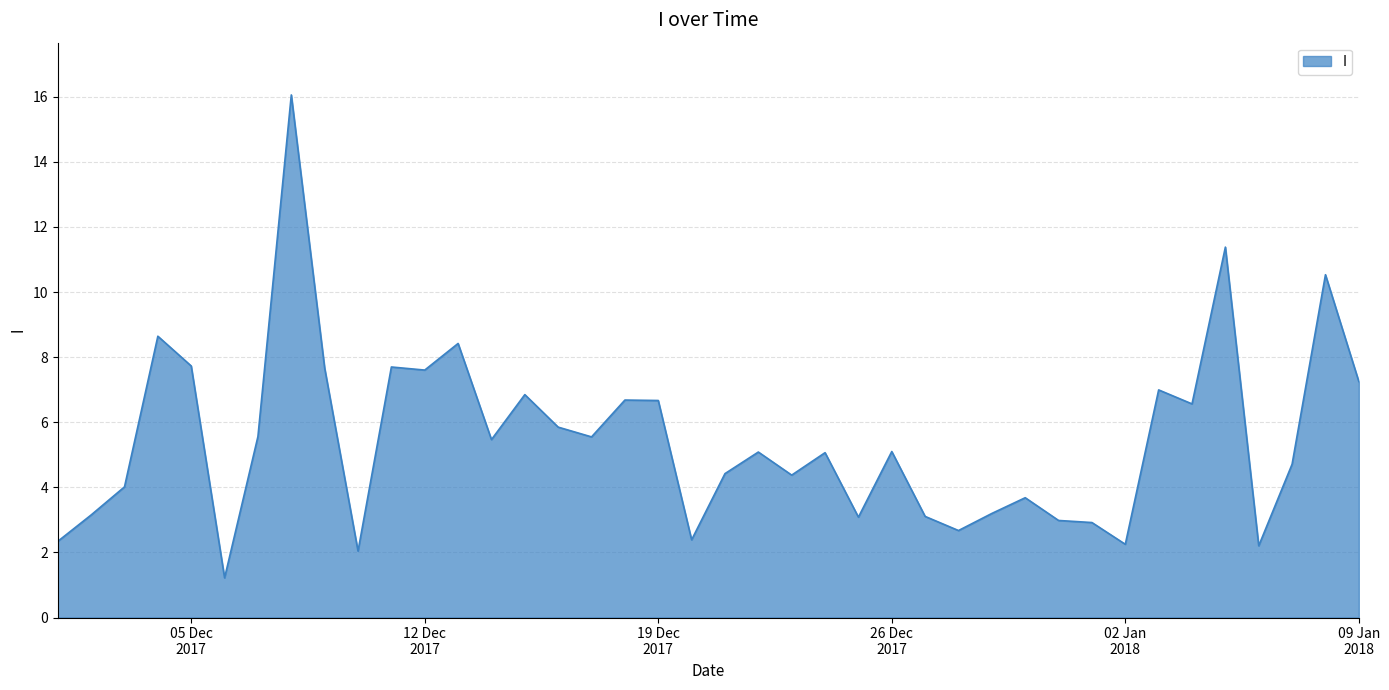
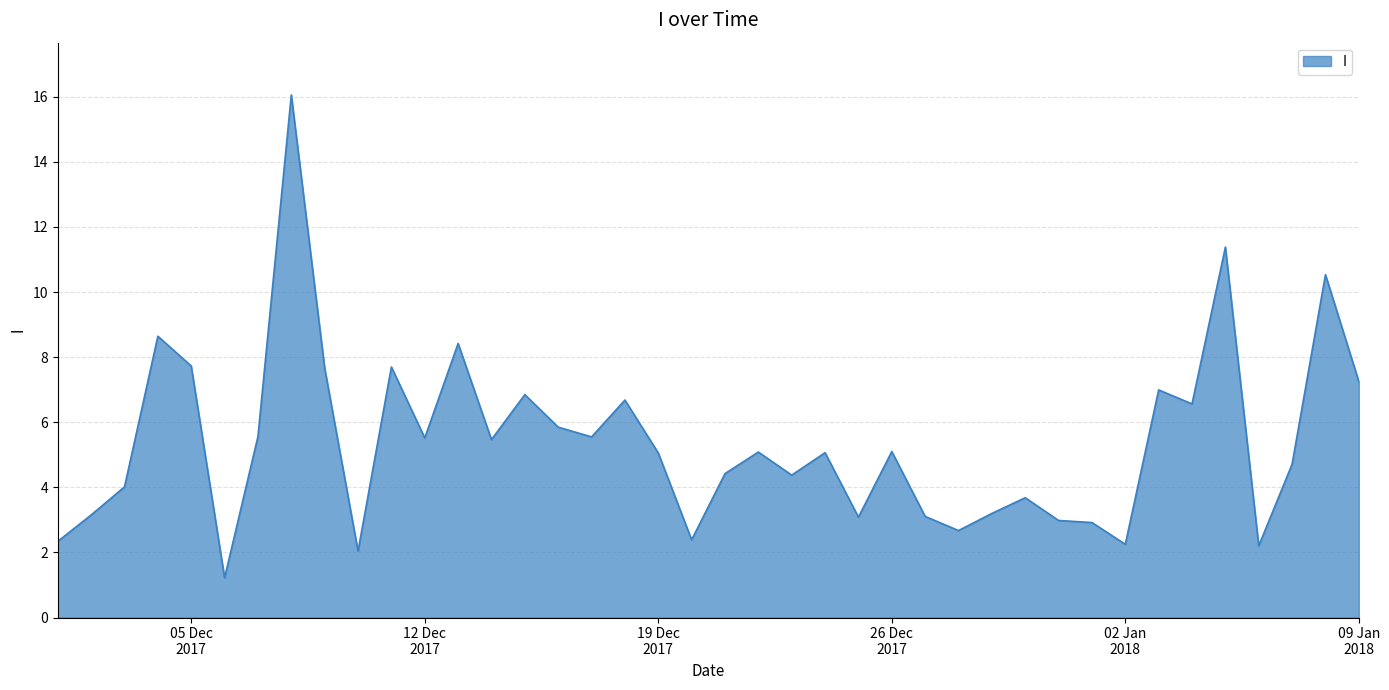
  {
    "05 Dec 2017": 7.7,
-   "12 Dec 2017": 7.6,
-   "19 Dec 2017": 6.7,
+   "12 Dec 2017": 5.5,
+   "19 Dec 2017": 5.1,
    "26 Dec 2017": 5.1,
    "02 Jan 2018": 2.2,
    "09 Jan 2018": 7.3
  }
